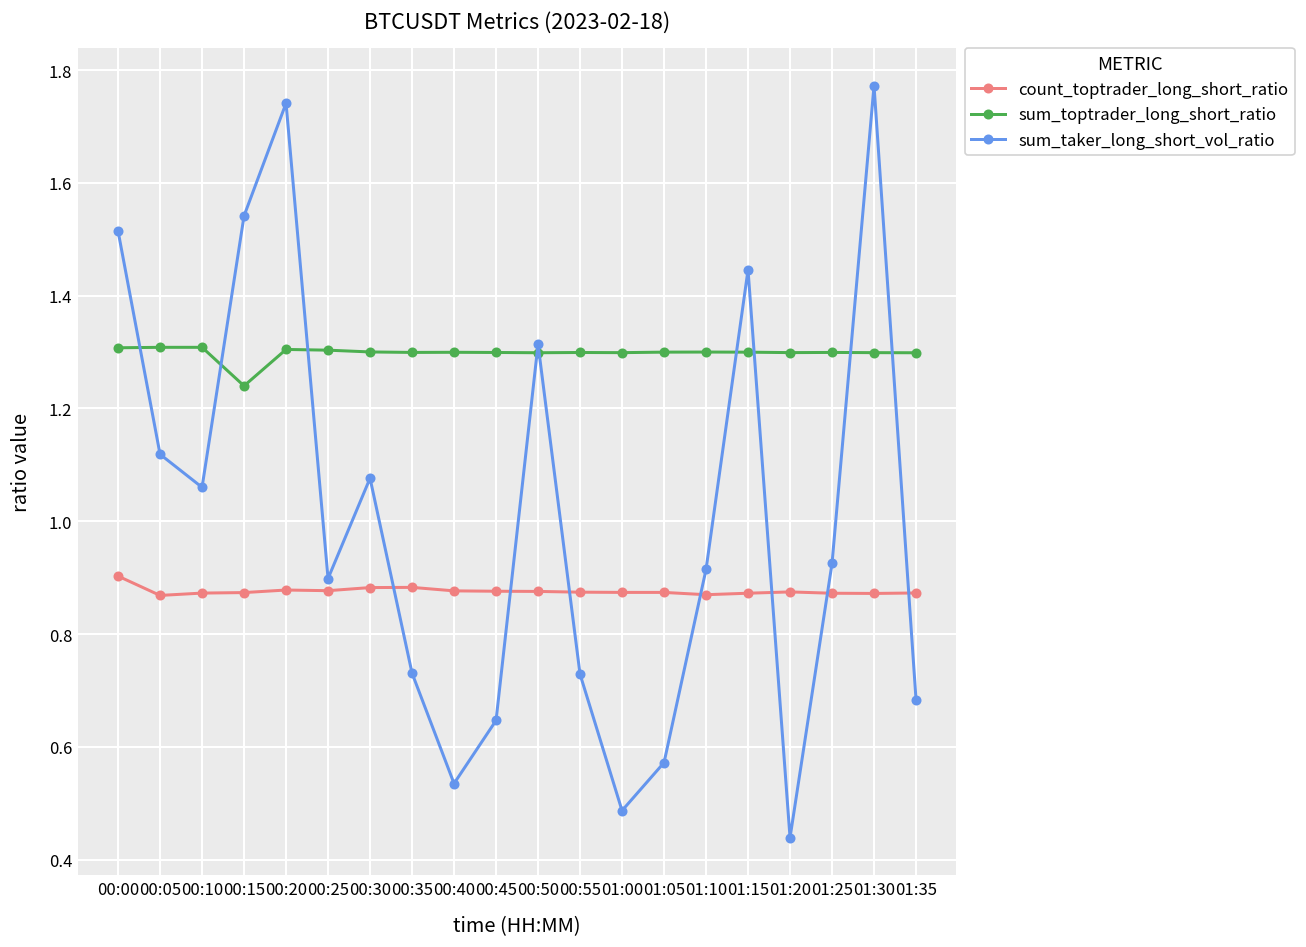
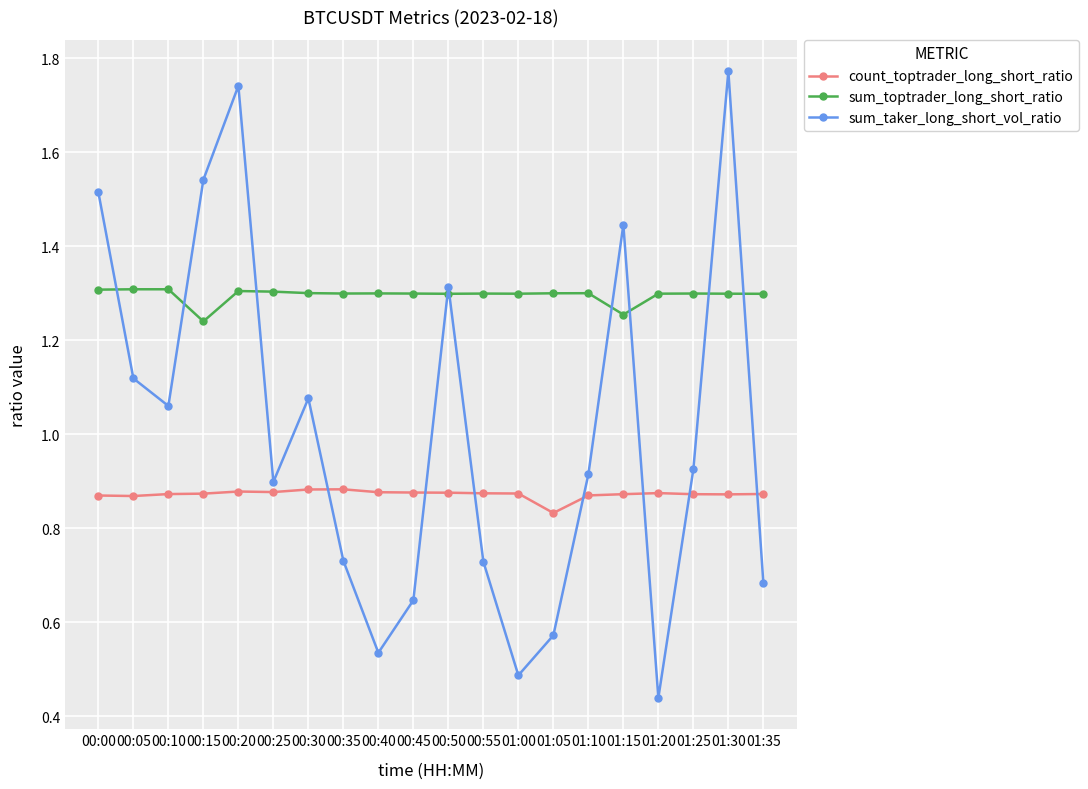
  {
    "count_toptrader_long_short_ratio": {
-     "00:00": 0.90,
+     "00:00": 0.87,
      "00:05": 0.87,
      "00:10": 0.87,
      "00:15": 0.87,
      "00:20": 0.88,
      "00:25": 0.88,
      "00:30": 0.88,
      "00:35": 0.88,
      "00:40": 0.88,
      "00:45": 0.88,
      "00:50": 0.88,
      "00:55": 0.87,
      "01:00": 0.87,
-     "01:05": 0.87,
+     "01:05": 0.83,
      "01:10": 0.87,
      "01:15": 0.87,
      "01:20": 0.87,
      "01:25": 0.87,
      "01:30": 0.87,
      "01:35": 0.87
    },
    "sum_toptrader_long_short_ratio": {
      "00:00": 1.31,
      "00:05": 1.31,
      "00:10": 1.31,
      "00:15": 1.24,
      "00:20": 1.30,
      "00:25": 1.30,
      "00:30": 1.30,
      "00:35": 1.30,
      "00:40": 1.30,
      "00:45": 1.30,
      "00:50": 1.30,
      "00:55": 1.30,
      "01:00": 1.30,
      "01:05": 1.30,
      "01:10": 1.30,
-     "01:15": 1.30,
+     "01:15": 1.25,
      "01:20": 1.30,
      "01:25": 1.30,
      "01:30": 1.30,
      "01:35": 1.30
    },
    "sum_taker_long_short_vol_ratio": {
      "00:00": 1.51,
      "00:05": 1.12,
      "00:10": 1.06,
      "00:15": 1.54,
      "00:20": 1.74,
      "00:25": 0.90,
      "00:30": 1.08,
      "00:35": 0.73,
      "00:40": 0.53,
      "00:45": 0.65,
      "00:50": 1.31,
      "00:55": 0.73,
      "01:00": 0.49,
      "01:05": 0.57,
      "01:10": 0.91,
      "01:15": 1.45,
      "01:20": 0.44,
      "01:25": 0.93,
      "01:30": 1.77,
      "01:35": 0.68
    }
  }
